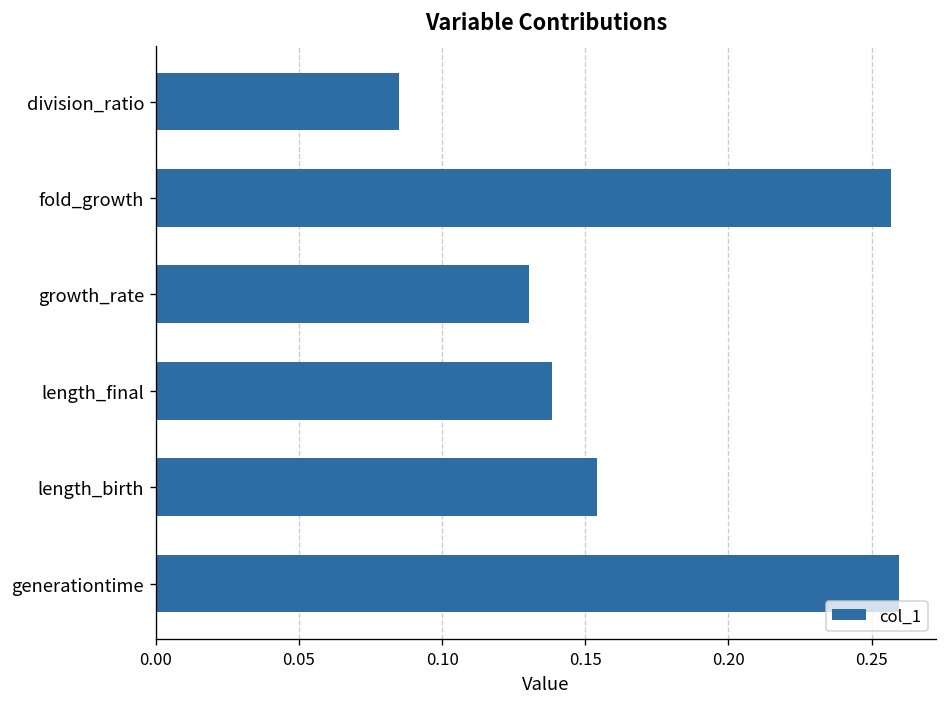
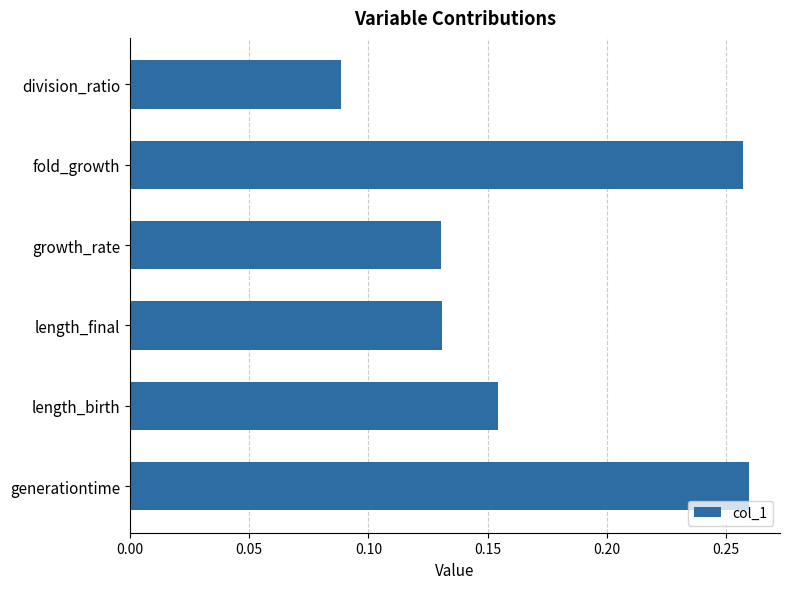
  {
-   "division_ratio": 0.085,
+   "division_ratio": 0.089,
    "fold_growth": 0.257,
    "growth_rate": 0.130,
-   "length_final": 0.138,
+   "length_final": 0.131,
    "length_birth": 0.154,
    "generationtime": 0.260
  }
